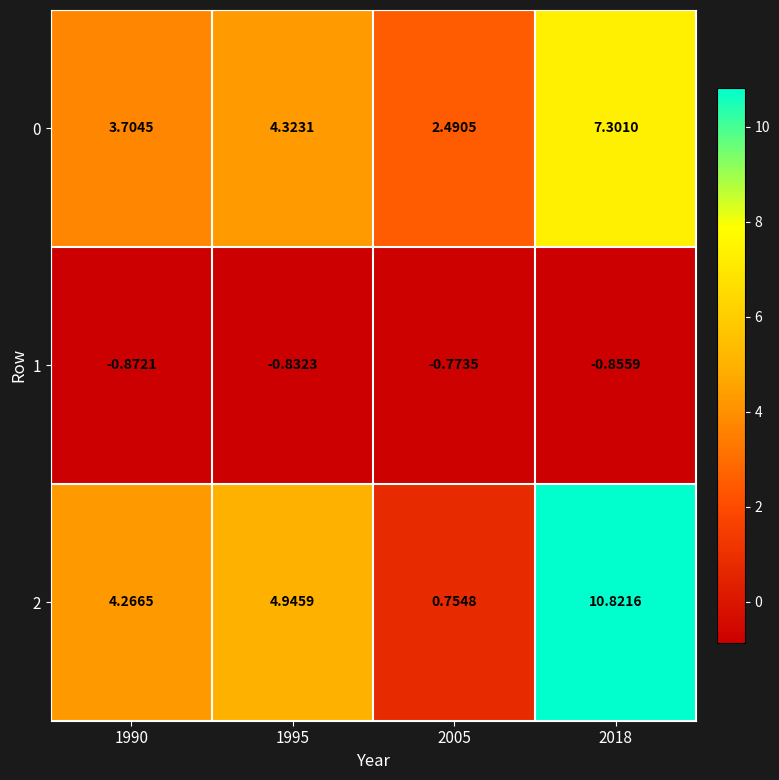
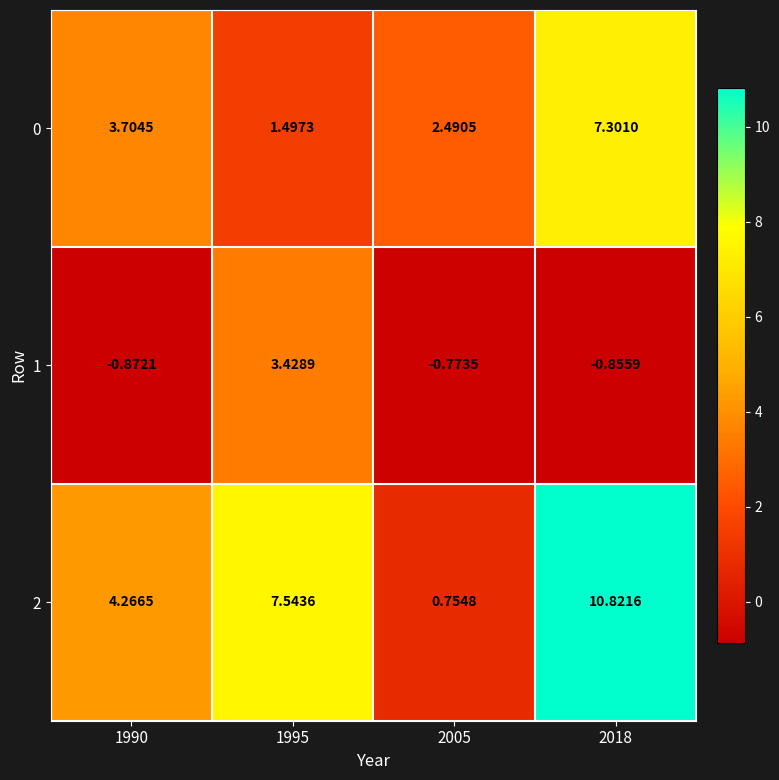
  {
    "0": {
      "1990": 3.7045,
-     "1995": 4.3231,
+     "1995": 1.4973,
      "2005": 2.4905,
      "2018": 7.3010
    },
    "1": {
      "1990": -0.8721,
-     "1995": -0.8323,
+     "1995": 3.4289,
      "2005": -0.7735,
      "2018": -0.8559
    },
    "2": {
      "1990": 4.2665,
-     "1995": 4.9459,
+     "1995": 7.5436,
      "2005": 0.7548,
      "2018": 10.8216
    }
  }
